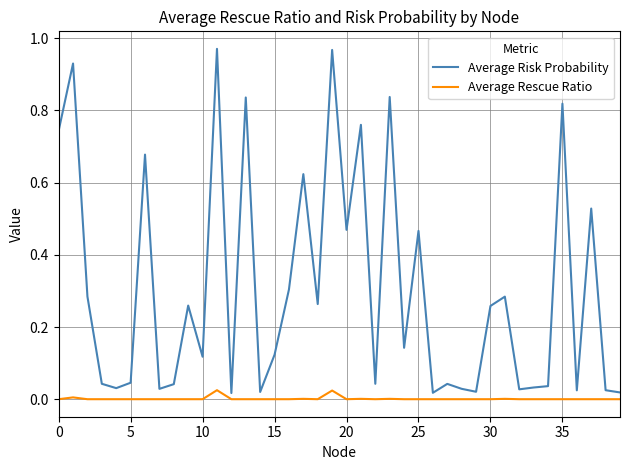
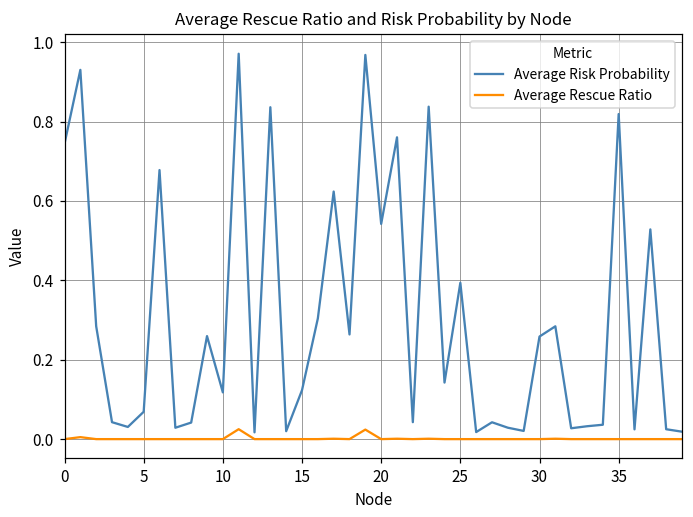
  {
    "Average Risk Probability": {
      "0": 0.74,
-     "5": 0.05,
+     "5": 0.07,
      "10": 0.12,
      "15": 0.12,
-     "20": 0.47,
-     "25": 0.47,
+     "20": 0.54,
+     "25": 0.39,
      "30": 0.26,
      "35": 0.82
    },
    "Average Rescue Ratio": {
      "0": 0.00,
      "5": 0.00,
      "10": 0.00,
      "15": 0.00,
      "20": 0.00,
      "25": 0.00,
      "30": 0.00,
      "35": 0.00
    }
  }
